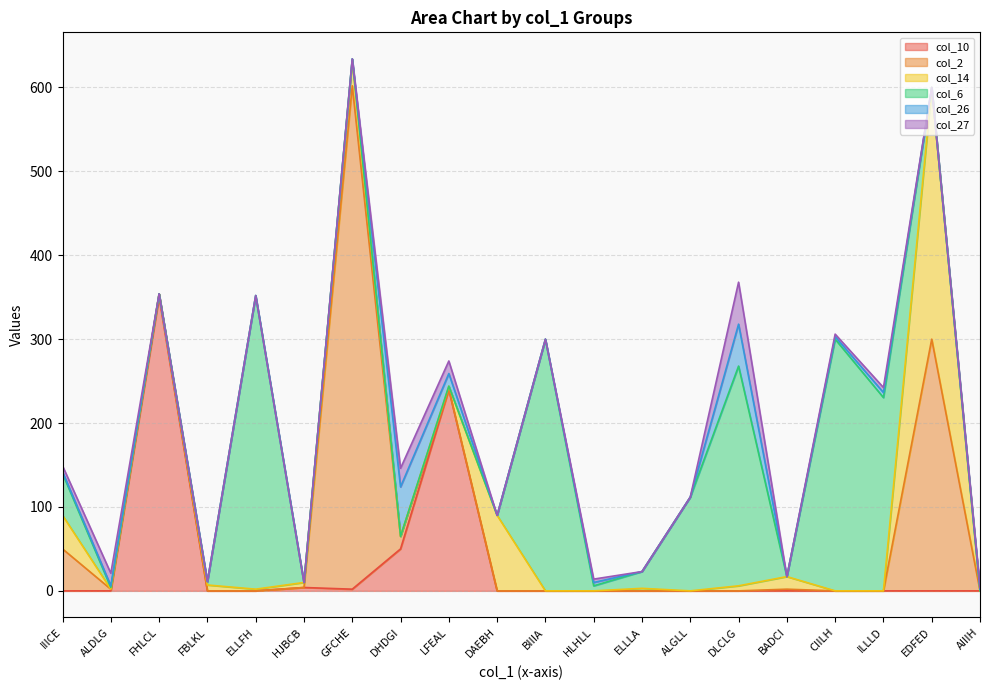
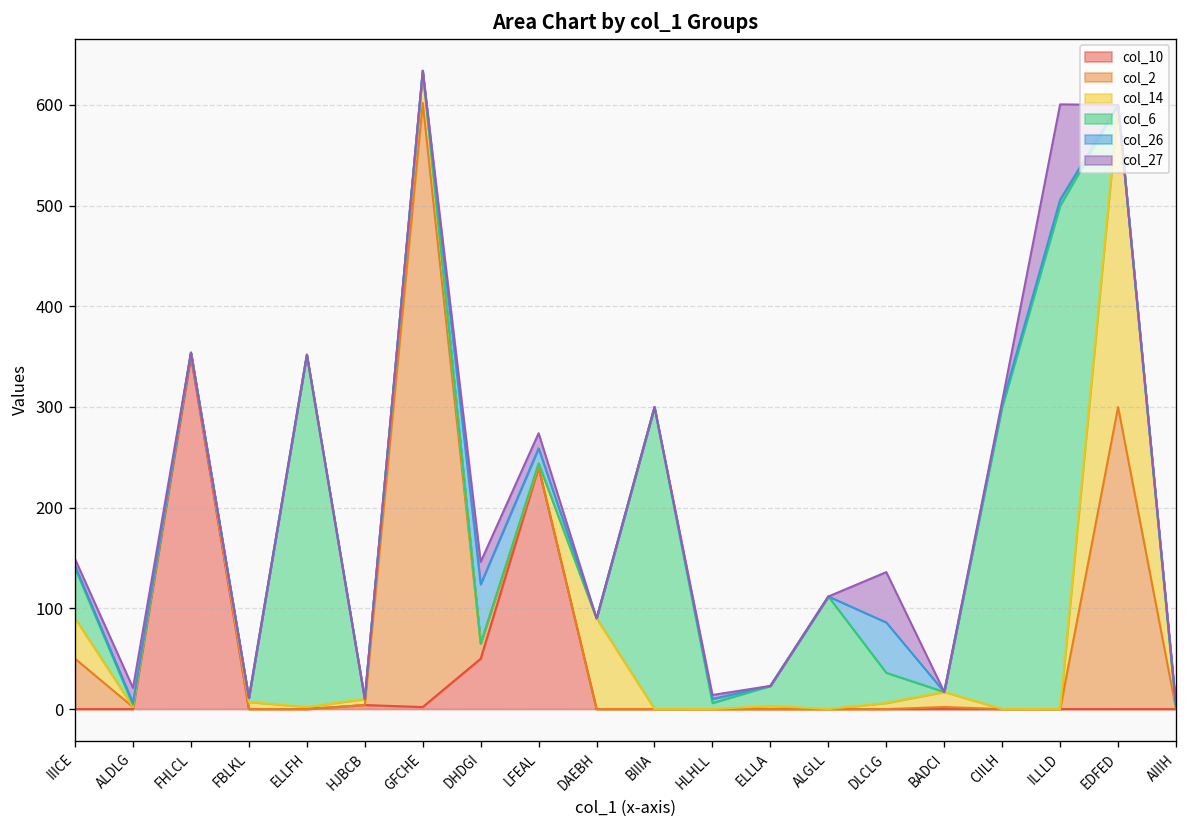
  {
    "col_6": {
      "HLHLL": 10,
-     "DLCLG": 260,
+     "DLCLG": 30,
      "CIILH": 300,
-     "ILLLD": 230
+     "ILLLD": 500
    },
    "col_26": {
      "DHDGI": 60,
      "LFEAL": 20,
      "HLHLL": 0,
      "DLCLG": 50,
      "ILLLD": 10
    },
    "col_27": {
      "IIICE": 10,
      "ALDLG": 20,
      "DHDGI": 20,
      "LFEAL": 20,
      "HLHLL": 0,
      "DLCLG": 50,
-     "ILLLD": 10
+     "ILLLD": 90
    }
  }
